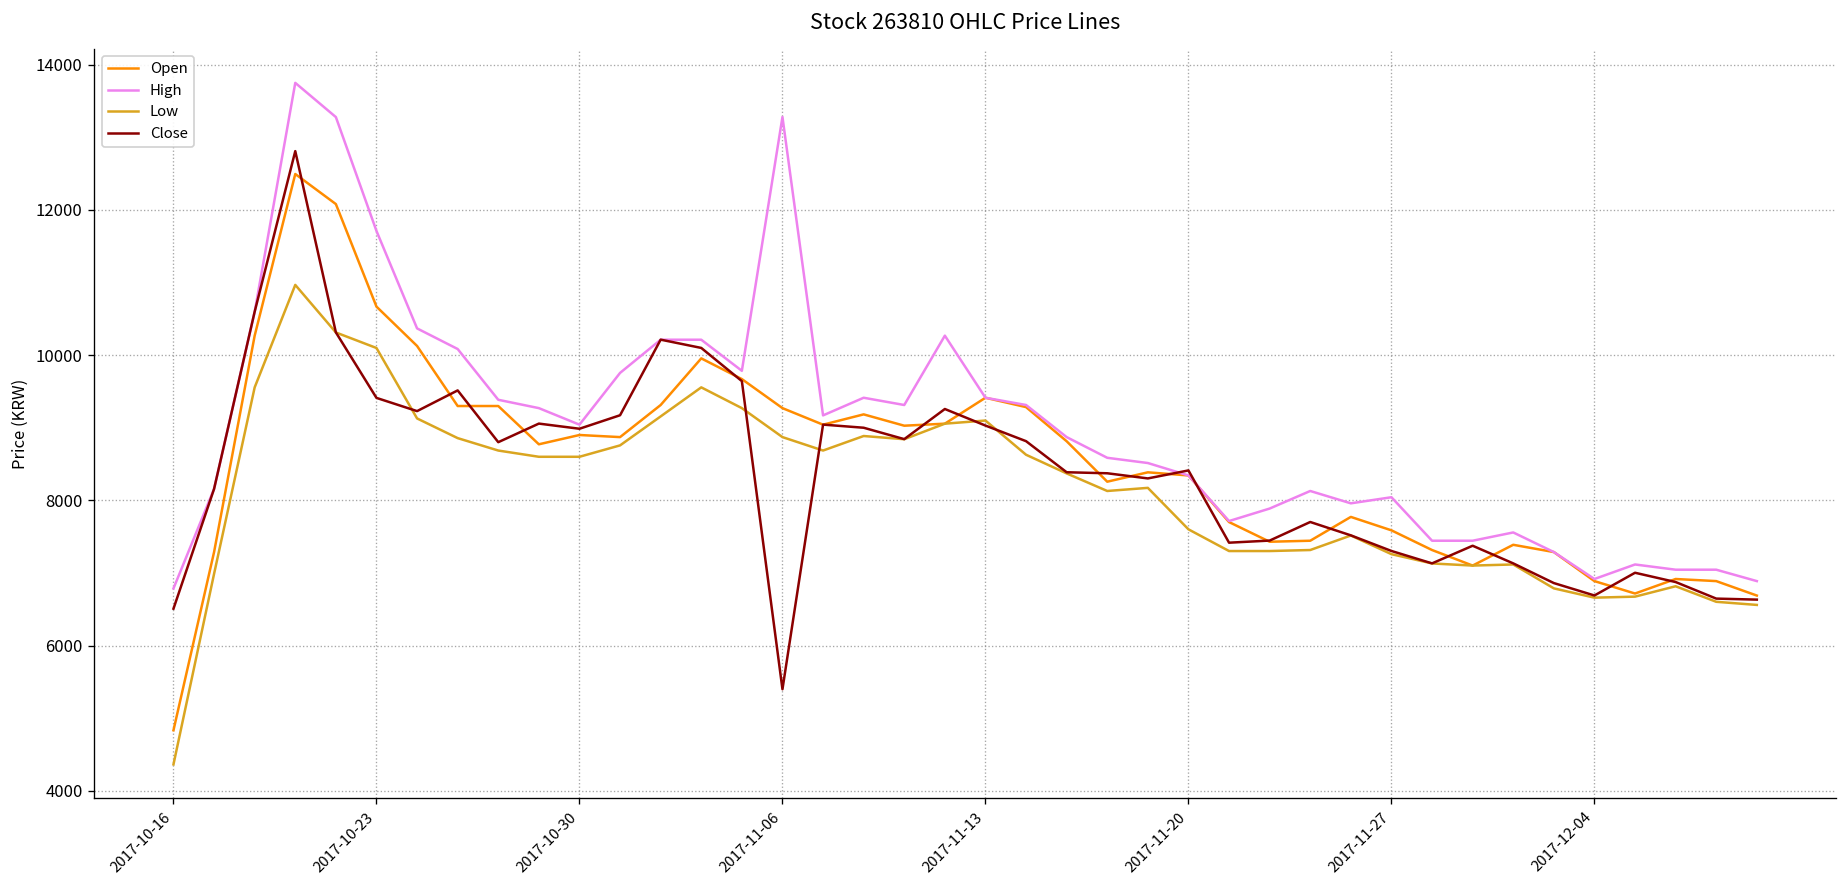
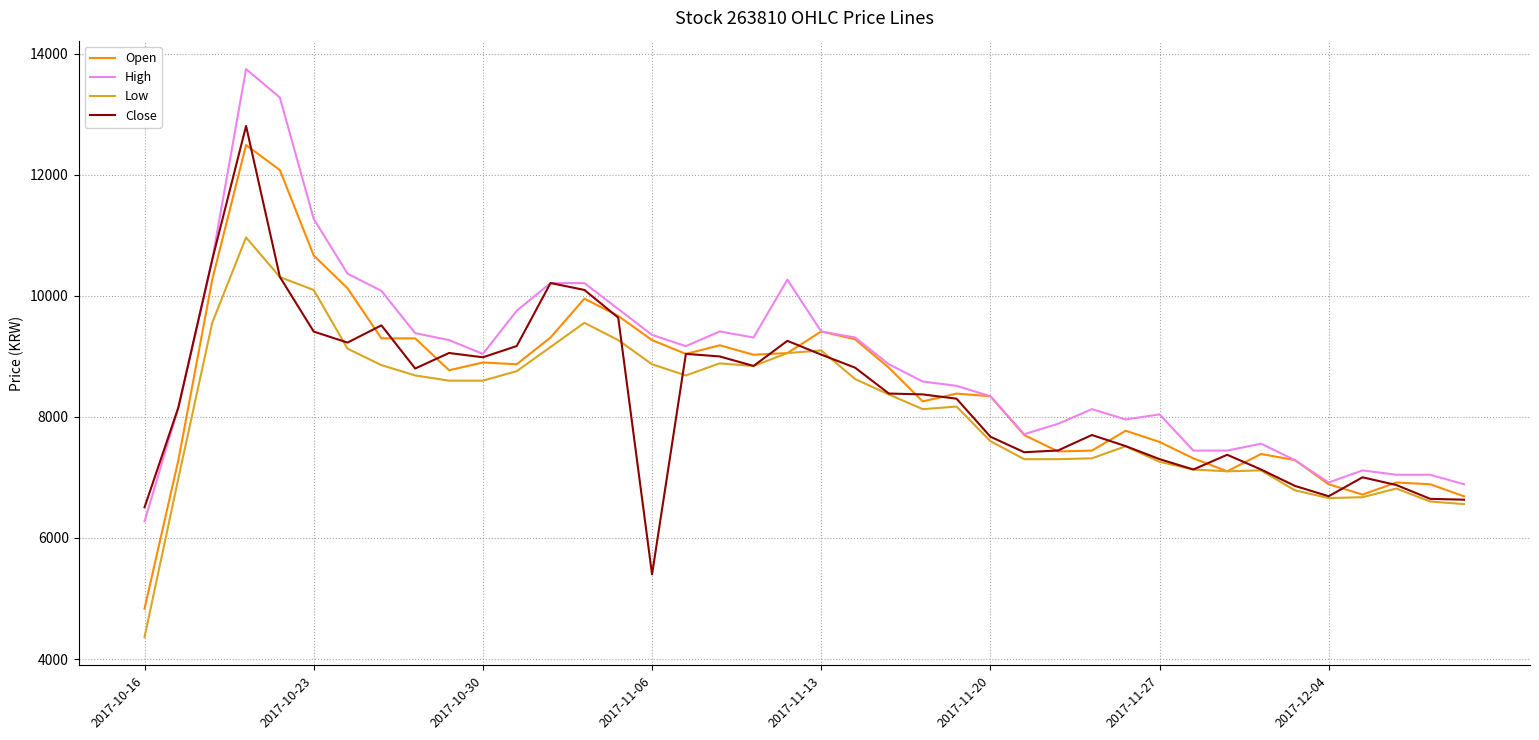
  {
    "High": {
-     "2017-10-16": 6800,
-     "2017-10-23": 11700,
+     "2017-10-16": 6300,
+     "2017-10-23": 11300,
      "2017-10-30": 9000,
-     "2017-11-06": 13300,
+     "2017-11-06": 9400,
      "2017-11-27": 8000
    },
    "Close": {
      "2017-10-16": 6500,
      "2017-10-23": 9400,
      "2017-10-30": 9000,
      "2017-11-06": 5400,
      "2017-11-13": 9000,
-     "2017-11-20": 8400,
+     "2017-11-20": 7700,
      "2017-11-27": 7300
    }
  }
